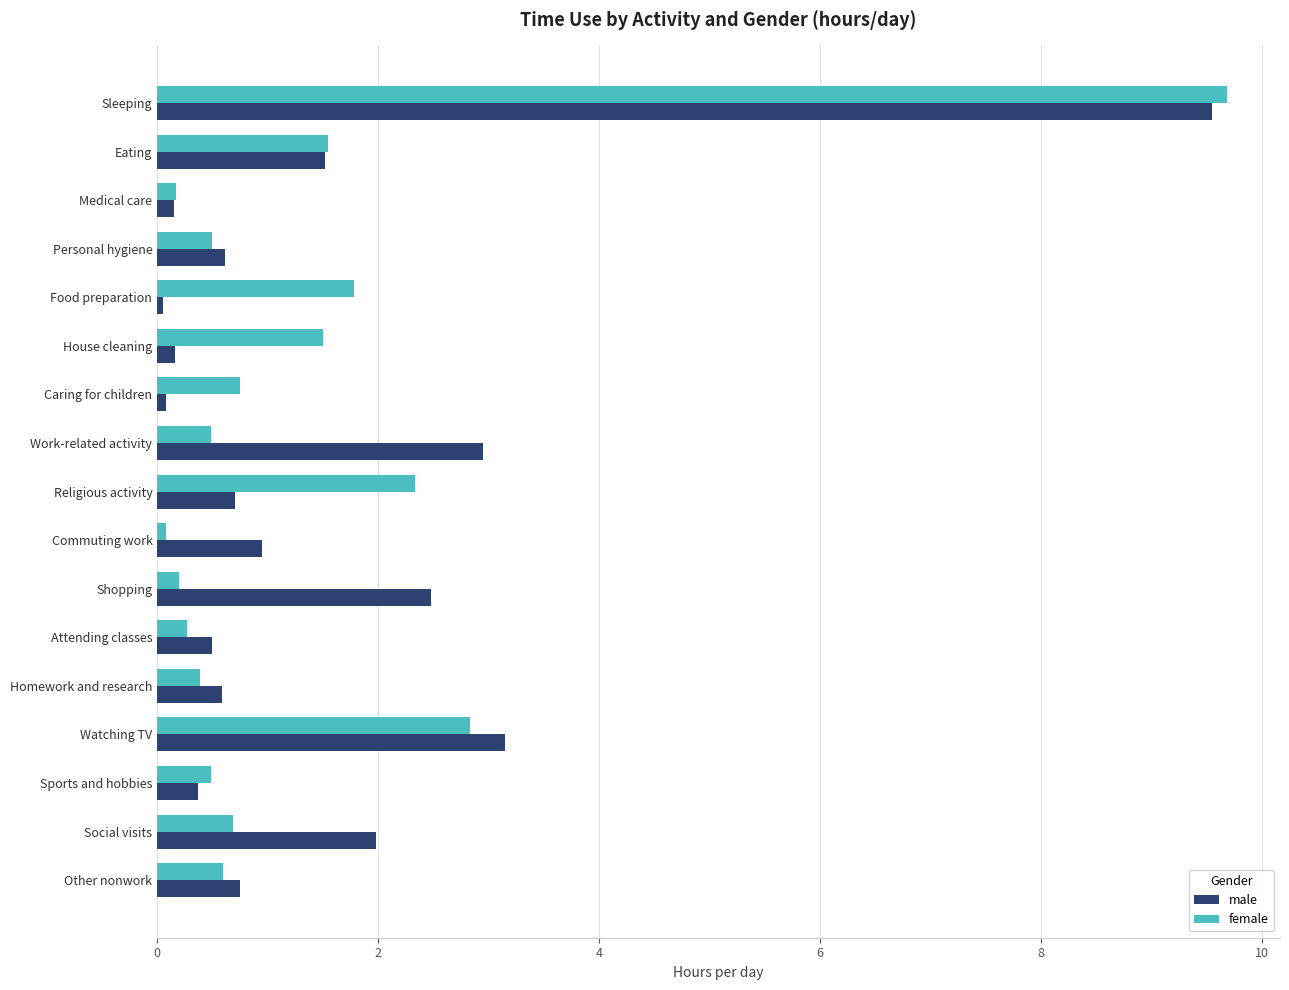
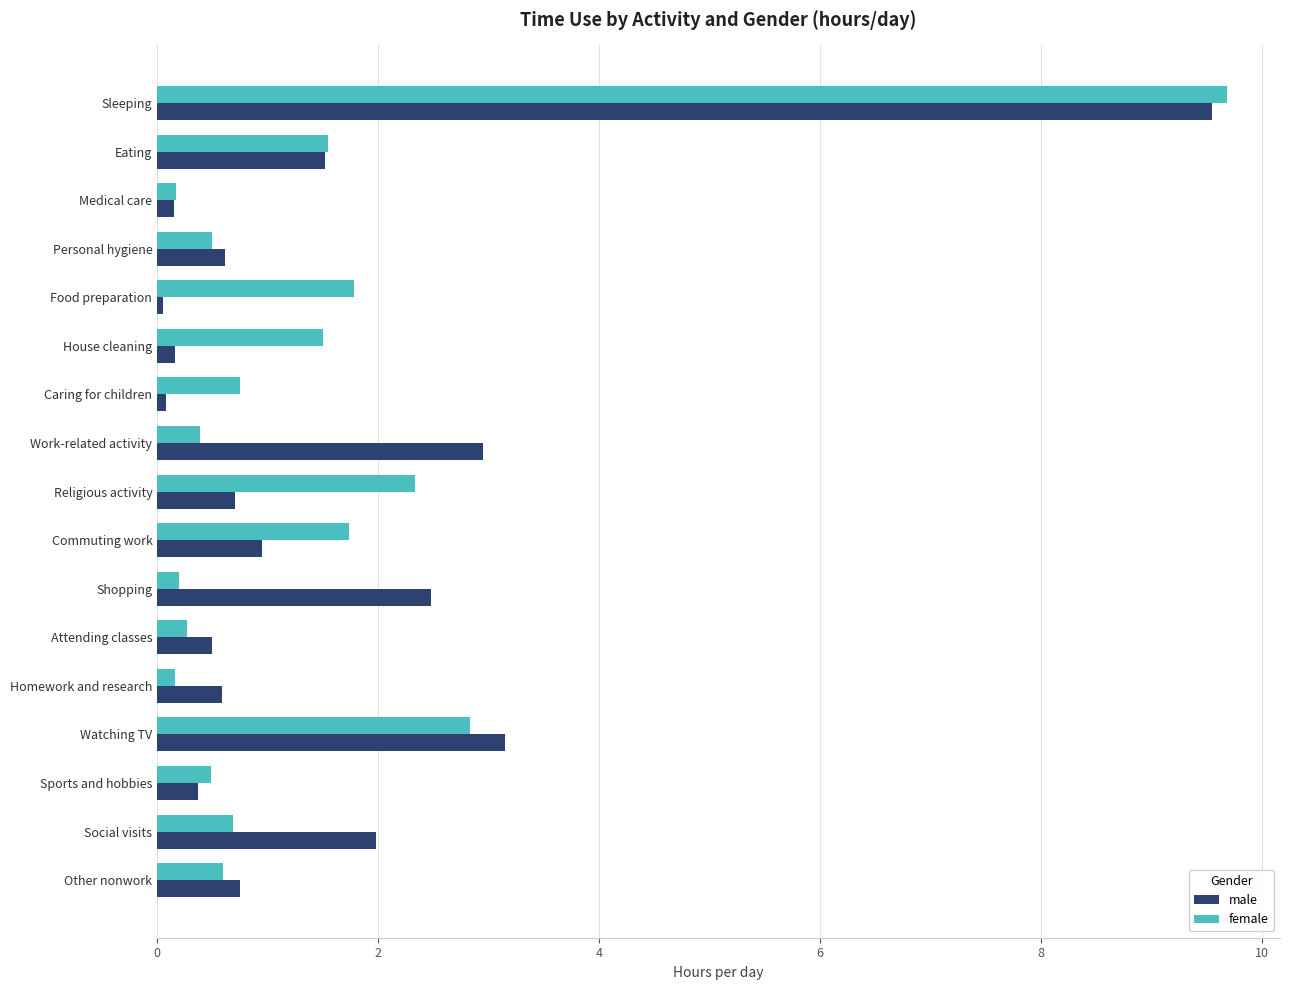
  {
    "male": {
      "Sleeping": 9.55,
      "Eating": 1.52,
      "Medical care": 0.15,
      "Personal hygiene": 0.62,
      "Food preparation": 0.05,
      "House cleaning": 0.16,
      "Caring for children": 0.08,
      "Work-related activity": 2.95,
      "Religious activity": 0.70,
      "Commuting work": 0.95,
      "Shopping": 2.48,
      "Attending classes": 0.50,
      "Homework and research": 0.59,
      "Watching TV": 3.15,
      "Sports and hobbies": 0.37,
      "Social visits": 1.98,
      "Other nonwork": 0.75
    },
    "female": {
      "Sleeping": 9.68,
      "Eating": 1.55,
      "Medical care": 0.17,
      "Personal hygiene": 0.50,
      "Food preparation": 1.78,
      "House cleaning": 1.50,
      "Caring for children": 0.75,
-     "Work-related activity": 0.49,
+     "Work-related activity": 0.38,
      "Religious activity": 2.33,
-     "Commuting work": 0.08,
+     "Commuting work": 1.73,
      "Shopping": 0.20,
      "Attending classes": 0.27,
-     "Homework and research": 0.38,
+     "Homework and research": 0.16,
      "Watching TV": 2.83,
      "Sports and hobbies": 0.48,
      "Social visits": 0.68,
      "Other nonwork": 0.60
    }
  }
